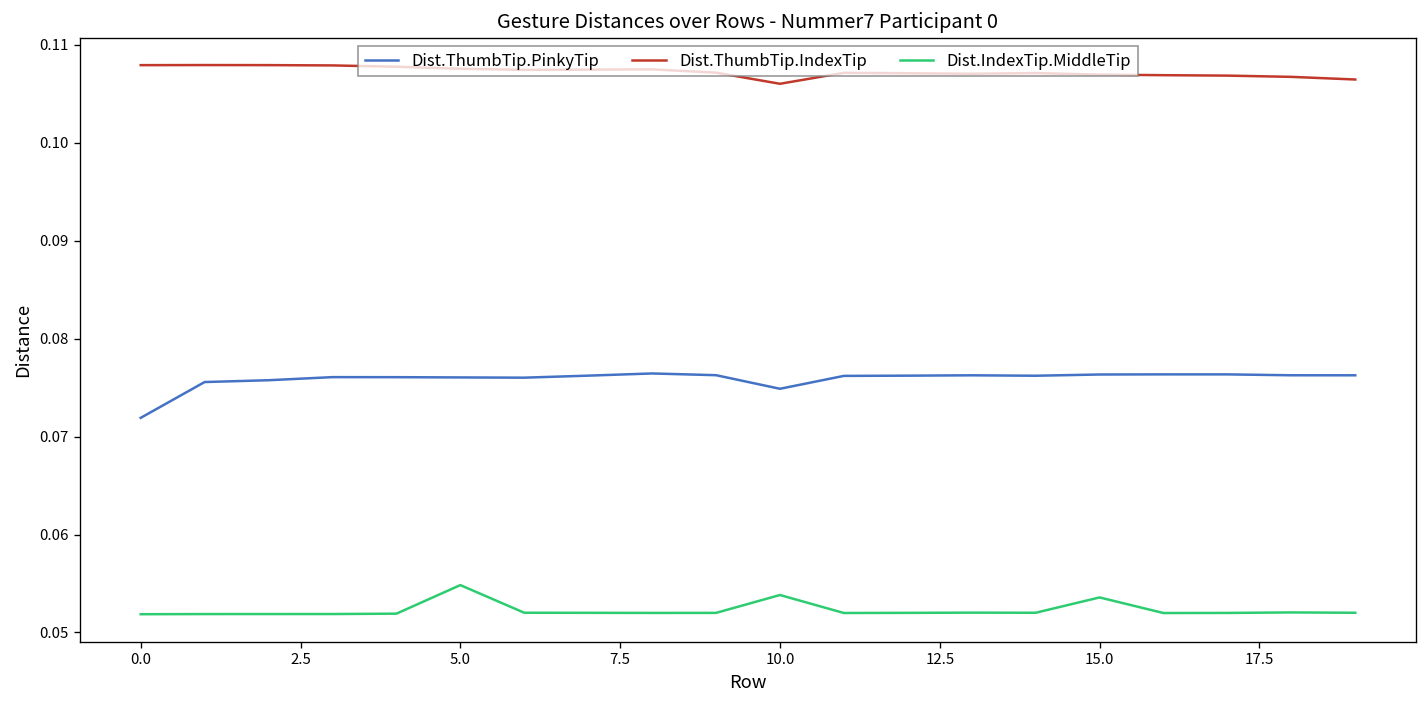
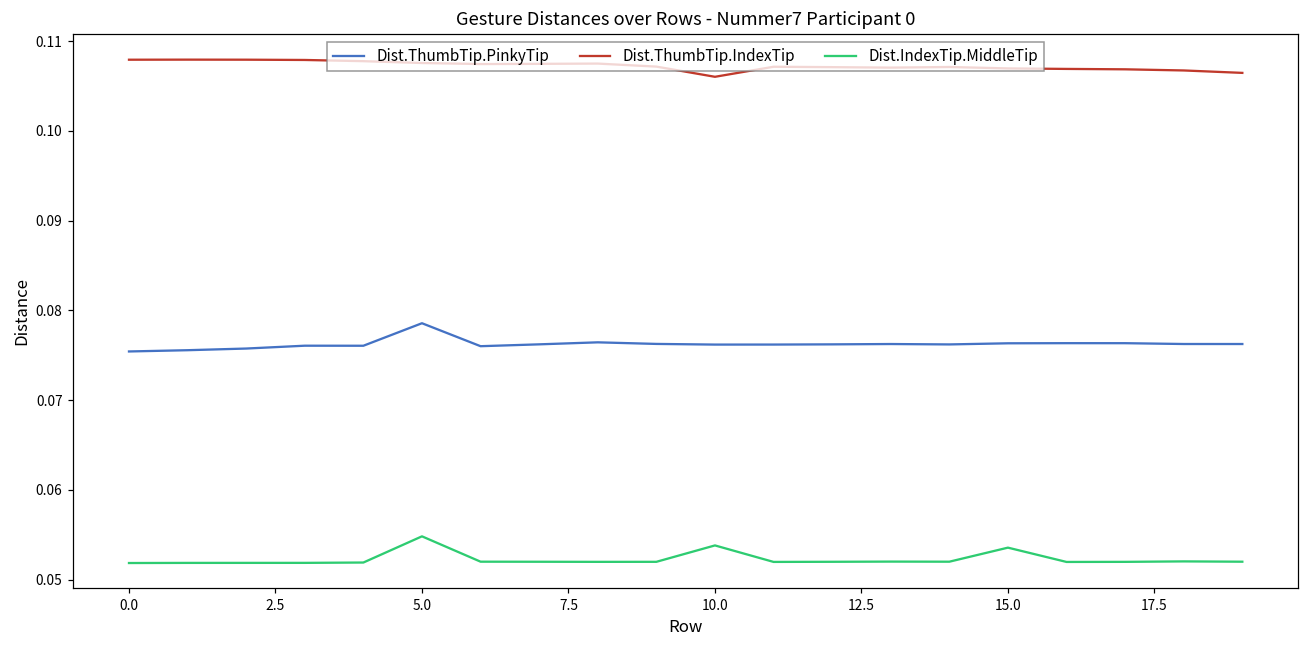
  {
    "Dist.ThumbTip.PinkyTip": {
-     "0.0": 0.072,
-     "5.0": 0.076,
-     "10.0": 0.075,
+     "0.0": 0.075,
+     "5.0": 0.079,
+     "10.0": 0.076,
      "15.0": 0.076
    },
    "Dist.ThumbTip.IndexTip": {
      "0.0": 0.108,
      "10.0": 0.106
    },
    "Dist.IndexTip.MiddleTip": {
      "0.0": 0.052,
      "5.0": 0.055,
      "10.0": 0.054,
      "15.0": 0.054
    }
  }
